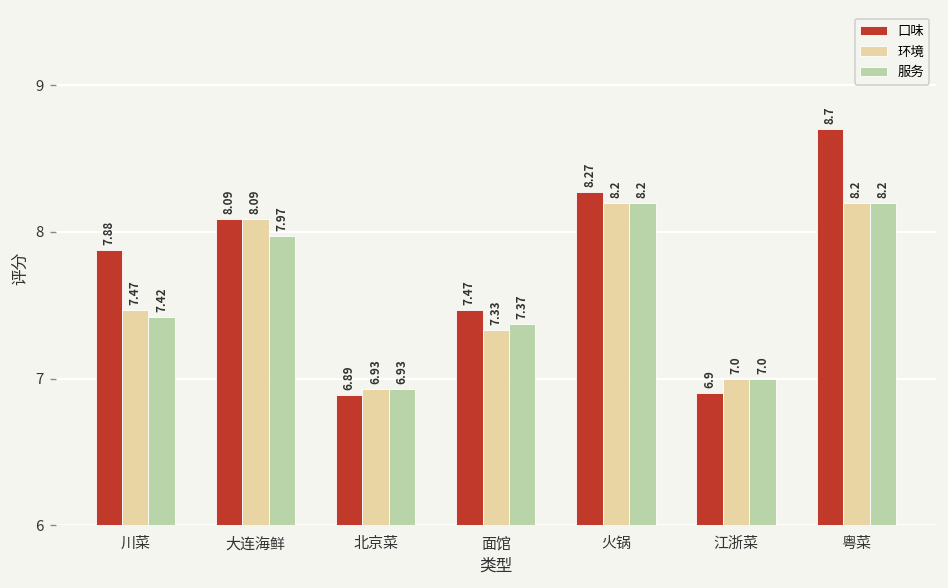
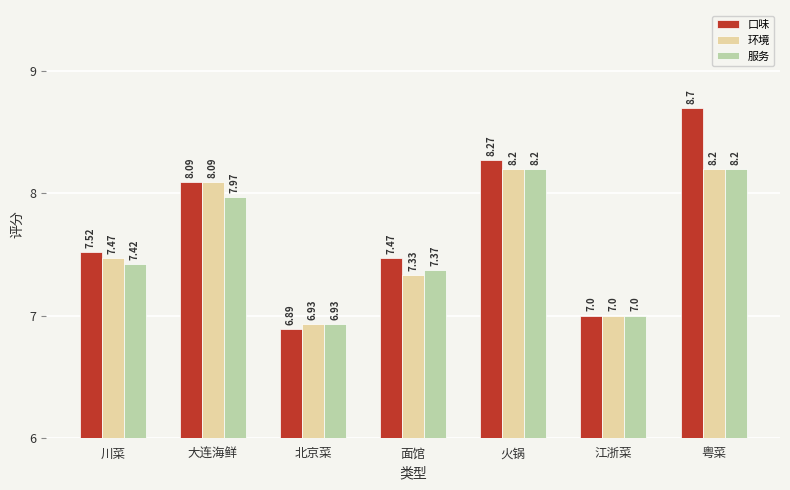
  {
    "口味": {
-     "川菜": 7.88,
+     "川菜": 7.52,
      "大连海鲜": 8.09,
      "北京菜": 6.89,
      "面馆": 7.47,
      "火锅": 8.27,
-     "江浙菜": 6.9,
+     "江浙菜": 7.0,
      "粤菜": 8.7
    }
  }
